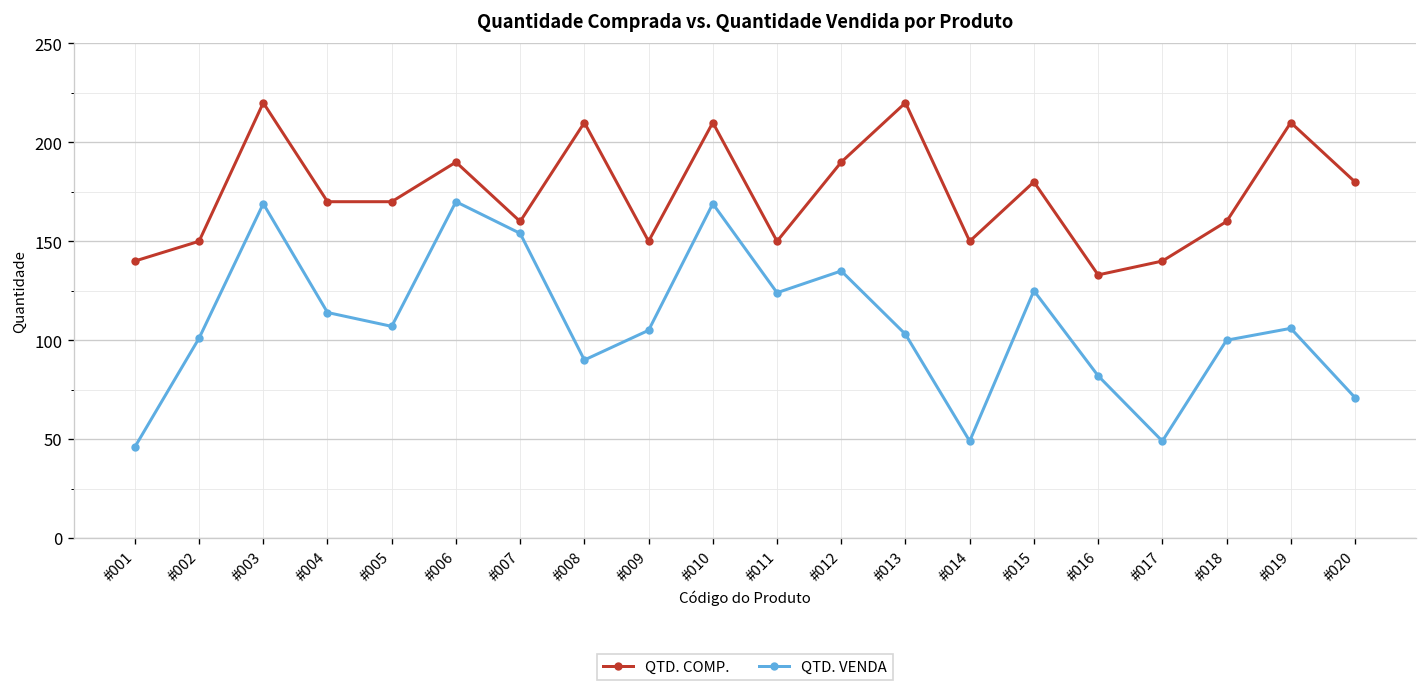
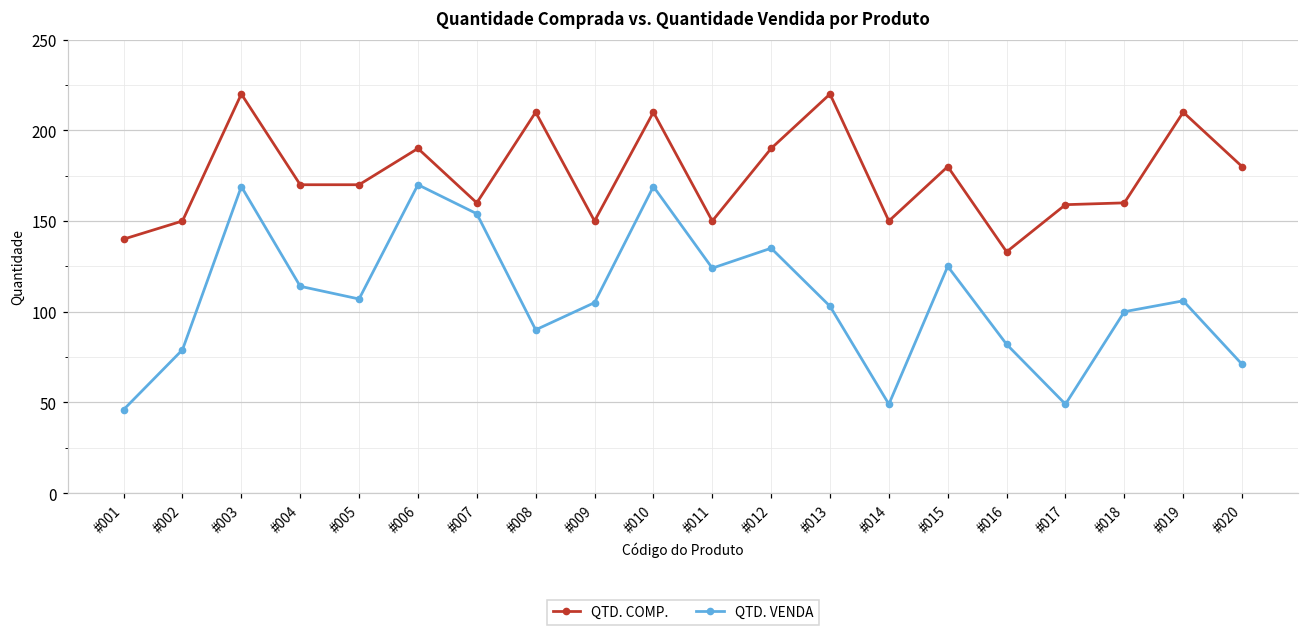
  {
    "QTD. COMP.": {
      "#001": 140,
      "#002": 150,
      "#003": 220,
      "#004": 170,
      "#005": 170,
      "#006": 190,
      "#007": 160,
      "#008": 210,
      "#009": 150,
      "#010": 210,
      "#011": 150,
      "#012": 190,
      "#013": 220,
      "#014": 150,
      "#015": 180,
      "#016": 133,
-     "#017": 140,
+     "#017": 159,
      "#018": 160,
      "#019": 210,
      "#020": 180
    },
    "QTD. VENDA": {
      "#001": 46,
-     "#002": 101,
+     "#002": 79,
      "#003": 169,
      "#004": 114,
      "#005": 107,
      "#006": 170,
      "#007": 154,
      "#008": 90,
      "#009": 105,
      "#010": 169,
      "#011": 124,
      "#012": 135,
      "#013": 103,
      "#014": 49,
      "#015": 125,
      "#016": 82,
      "#017": 49,
      "#018": 100,
      "#019": 106,
      "#020": 71
    }
  }
